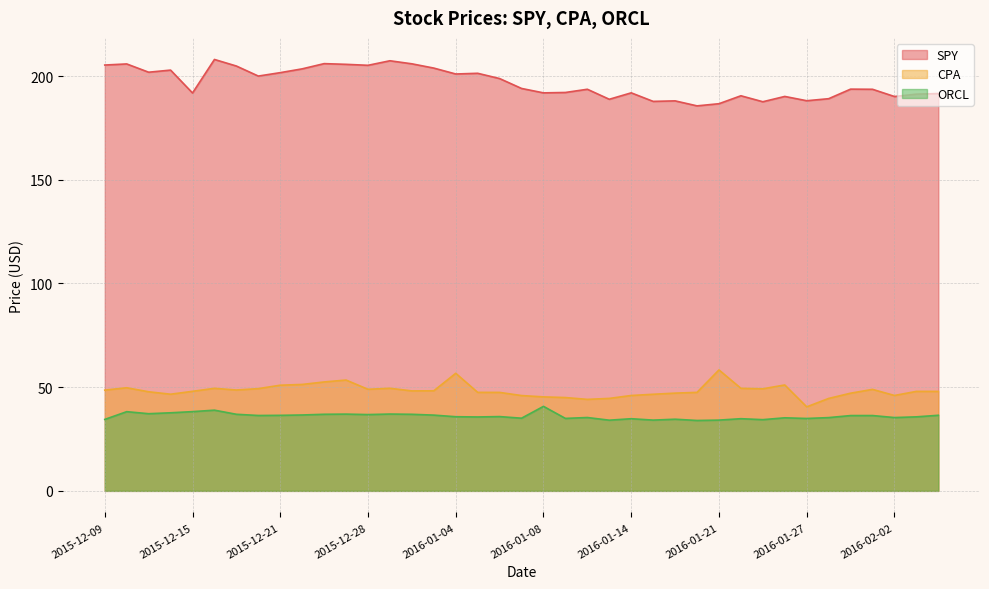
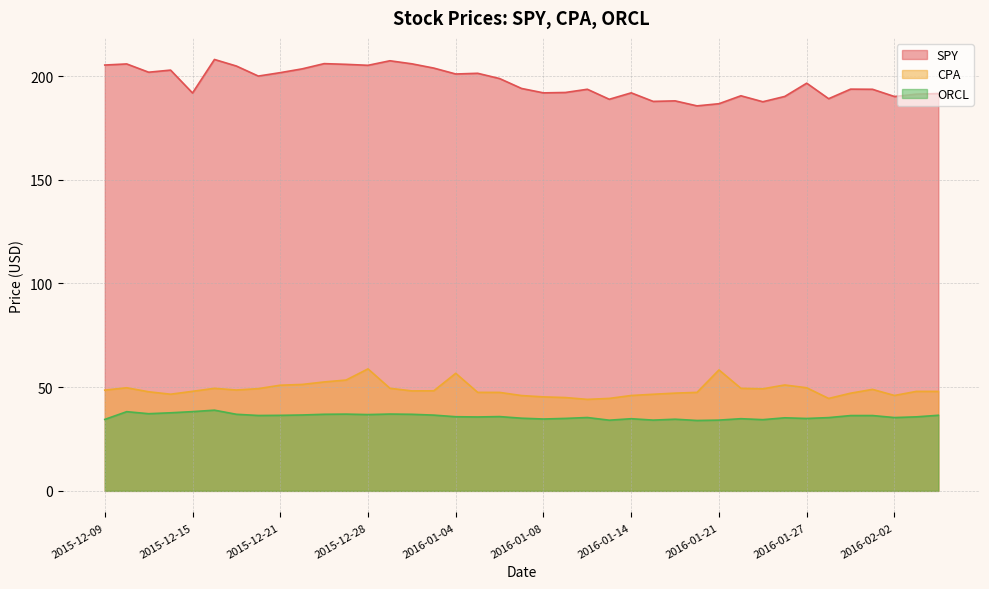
  {
    "SPY": {
      "2015-12-09": 205,
      "2015-12-15": 192,
      "2015-12-21": 202,
      "2015-12-28": 205,
      "2016-01-04": 201,
      "2016-01-08": 192,
      "2016-01-14": 192,
      "2016-01-21": 187,
-     "2016-01-27": 188,
+     "2016-01-27": 197,
      "2016-02-02": 190
    },
    "CPA": {
      "2015-12-09": 49,
      "2015-12-15": 48,
      "2015-12-21": 51,
-     "2015-12-28": 49,
+     "2015-12-28": 59,
      "2016-01-04": 57,
      "2016-01-08": 45,
      "2016-01-14": 46,
      "2016-01-21": 58,
-     "2016-01-27": 41,
+     "2016-01-27": 50,
      "2016-02-02": 46
    },
    "ORCL": {
      "2015-12-09": 34,
      "2015-12-15": 38,
      "2015-12-21": 36,
      "2015-12-28": 37,
      "2016-01-04": 36,
-     "2016-01-08": 41,
+     "2016-01-08": 35,
      "2016-01-14": 35,
      "2016-01-21": 34,
      "2016-01-27": 35,
      "2016-02-02": 35
    }
  }
